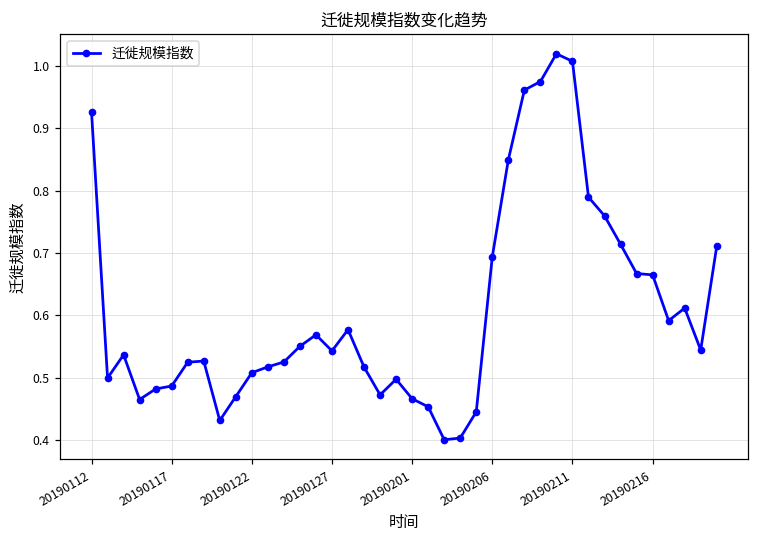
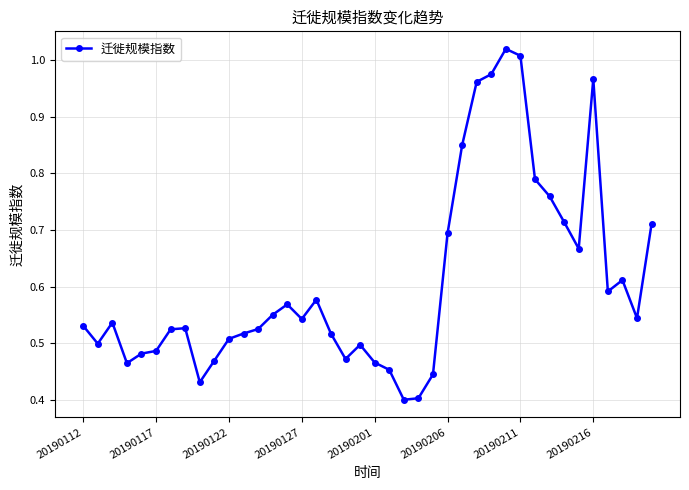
  {
-   "20190112": 0.93,
+   "20190112": 0.53,
    "20190117": 0.49,
    "20190122": 0.51,
    "20190127": 0.54,
    "20190201": 0.47,
    "20190206": 0.69,
    "20190211": 1.01,
-   "20190216": 0.67
+   "20190216": 0.97
  }
